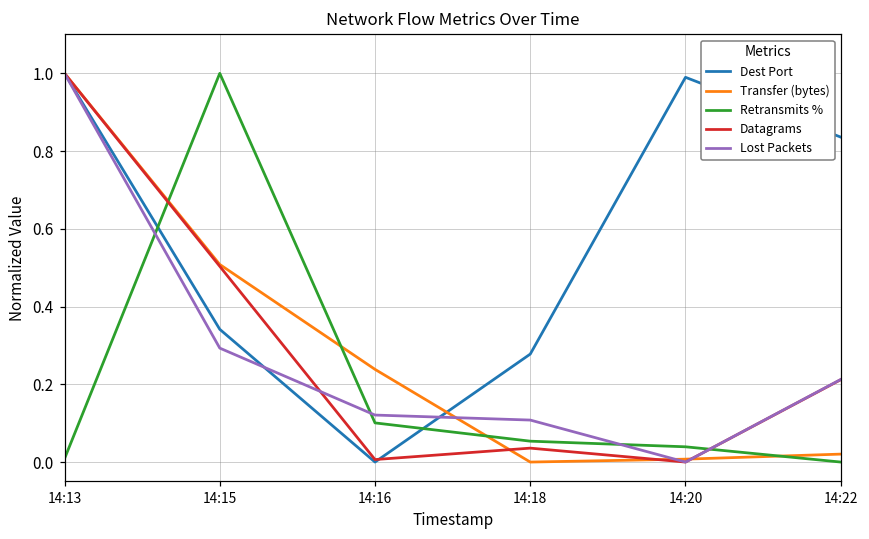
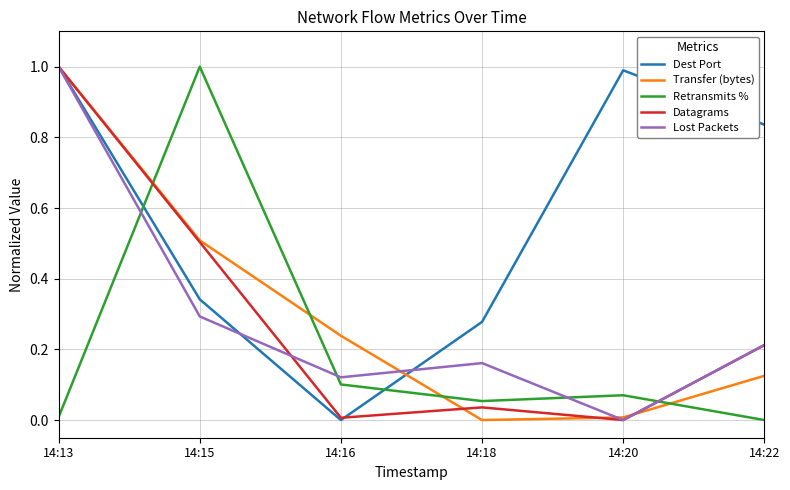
  {
    "Dest Port": {
      "14:15": 0.34,
      "14:18": 0.28,
      "14:20": 0.99,
      "14:22": 0.84
    },
    "Transfer (bytes)": {
      "14:16": 0.24,
      "14:18": 0.00,
      "14:20": 0.01,
-     "14:22": 0.02
+     "14:22": 0.13
    },
    "Retransmits %": {
      "14:13": 0.01,
      "14:15": 1.00,
      "14:16": 0.10,
      "14:18": 0.05,
-     "14:20": 0.04,
+     "14:20": 0.07,
      "14:22": 0.00
    },
    "Datagrams": {
      "14:18": 0.04
    },
    "Lost Packets": {
      "14:15": 0.29,
      "14:16": 0.12,
-     "14:18": 0.11
+     "14:18": 0.16
    }
  }
